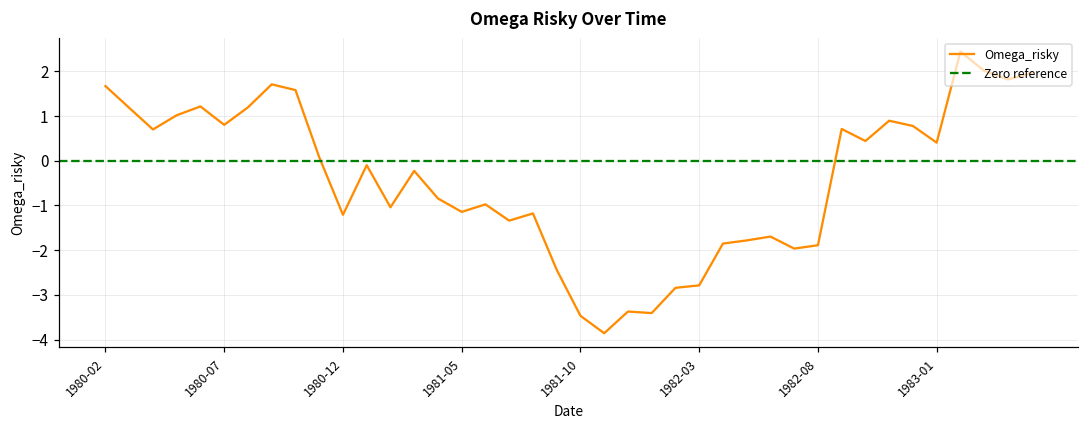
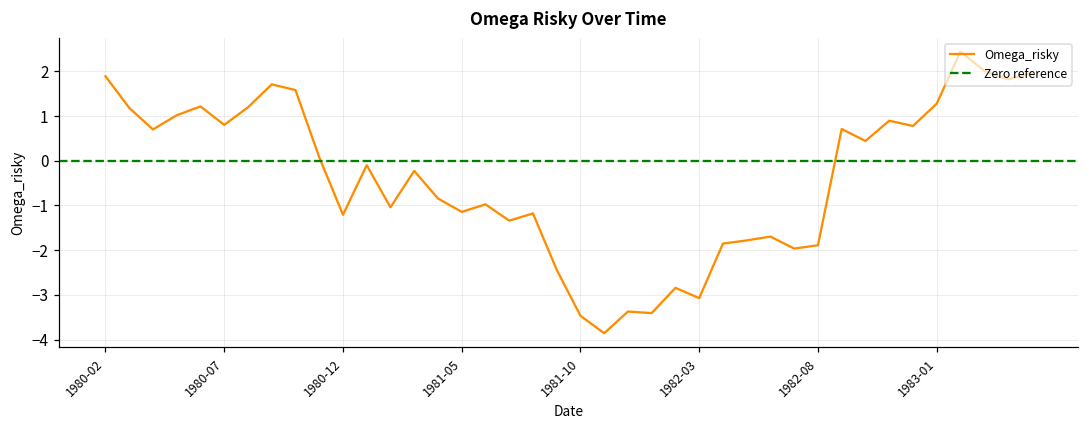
  {
-   "1980-02": 1.7,
+   "1980-02": 1.9,
    "1980-07": 0.8,
    "1980-12": -1.2,
    "1981-05": -1.1,
    "1981-10": -3.5,
-   "1982-03": -2.8,
+   "1982-03": -3.1,
    "1982-08": -1.9,
-   "1983-01": 0.4
+   "1983-01": 1.3
  }
